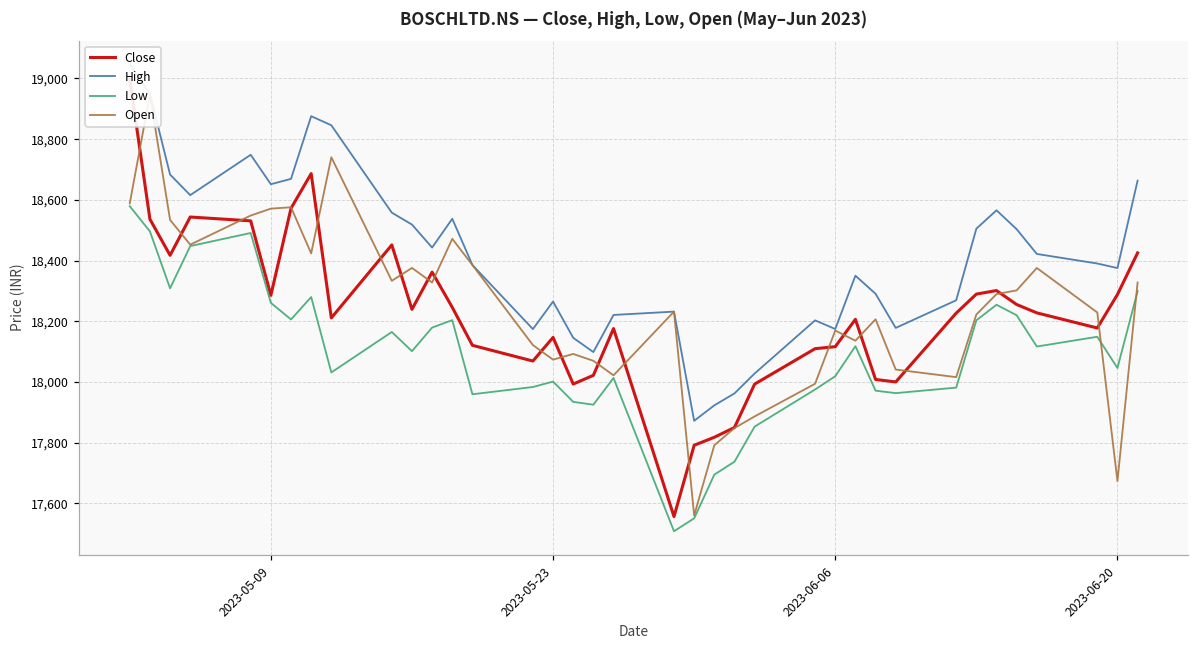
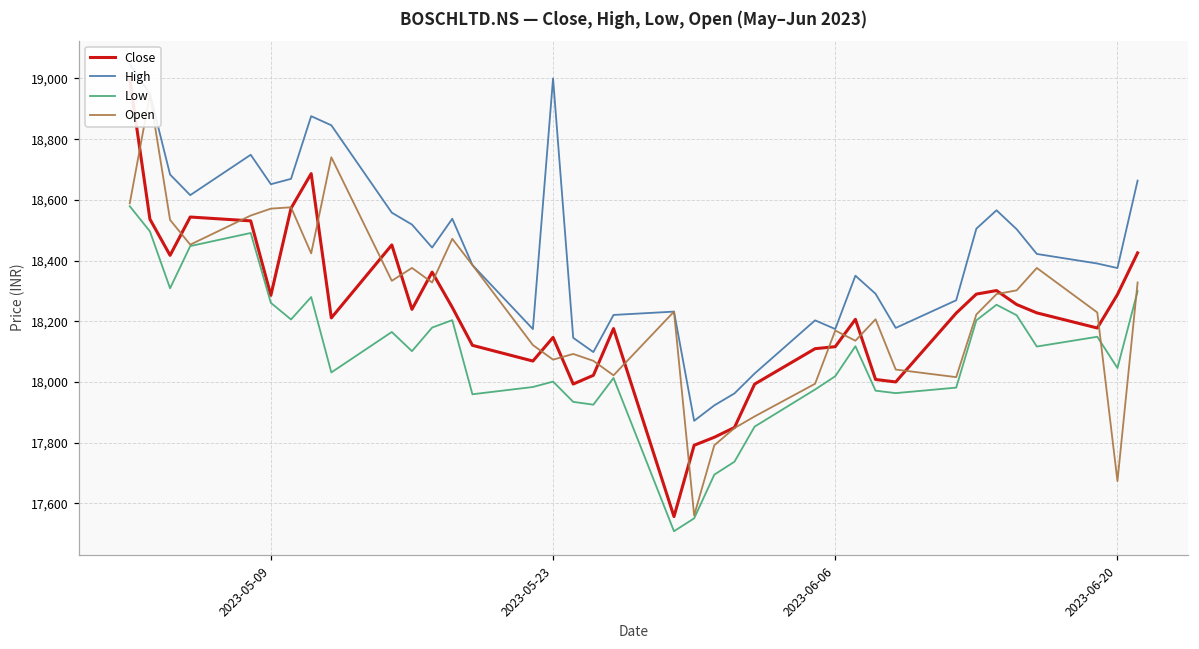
  {
    "Close": {
      "2023-05-09": "18,290",
      "2023-05-23": "18,150",
      "2023-06-06": "18,120",
      "2023-06-20": "18,290"
    },
    "High": {
      "2023-05-09": "18,650",
-     "2023-05-23": "18,260",
+     "2023-05-23": "19,000",
      "2023-06-20": "18,380"
    },
    "Low": {
      "2023-05-09": "18,260",
      "2023-05-23": "18,000",
      "2023-06-06": "18,020",
      "2023-06-20": "18,050"
    },
    "Open": {
      "2023-05-09": "18,570",
      "2023-05-23": "18,070",
      "2023-06-20": "17,670"
    }
  }
